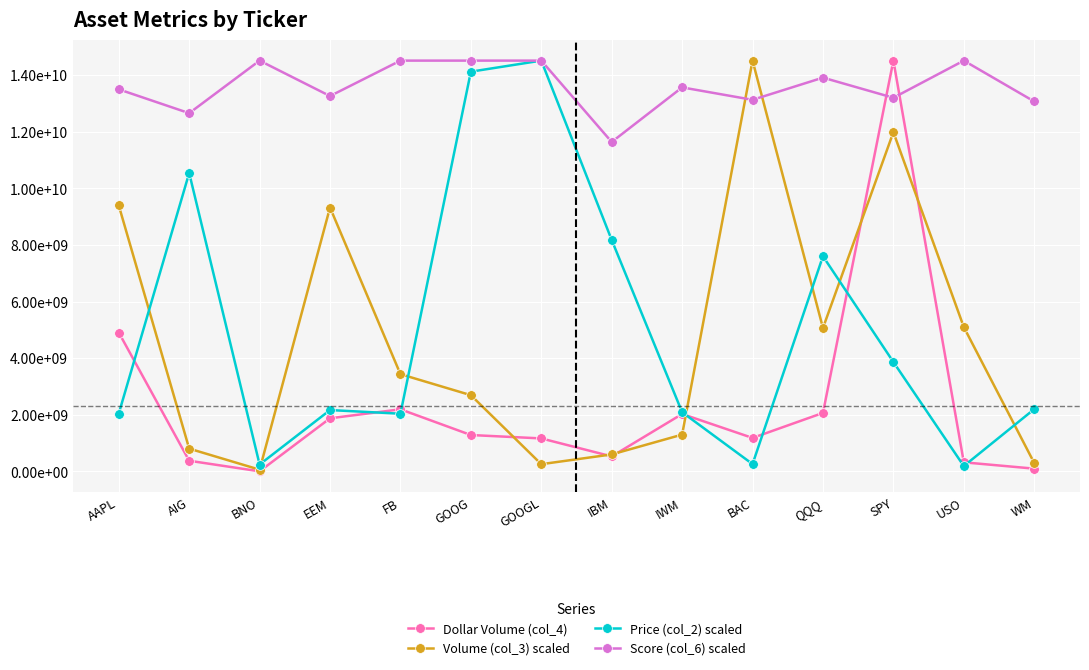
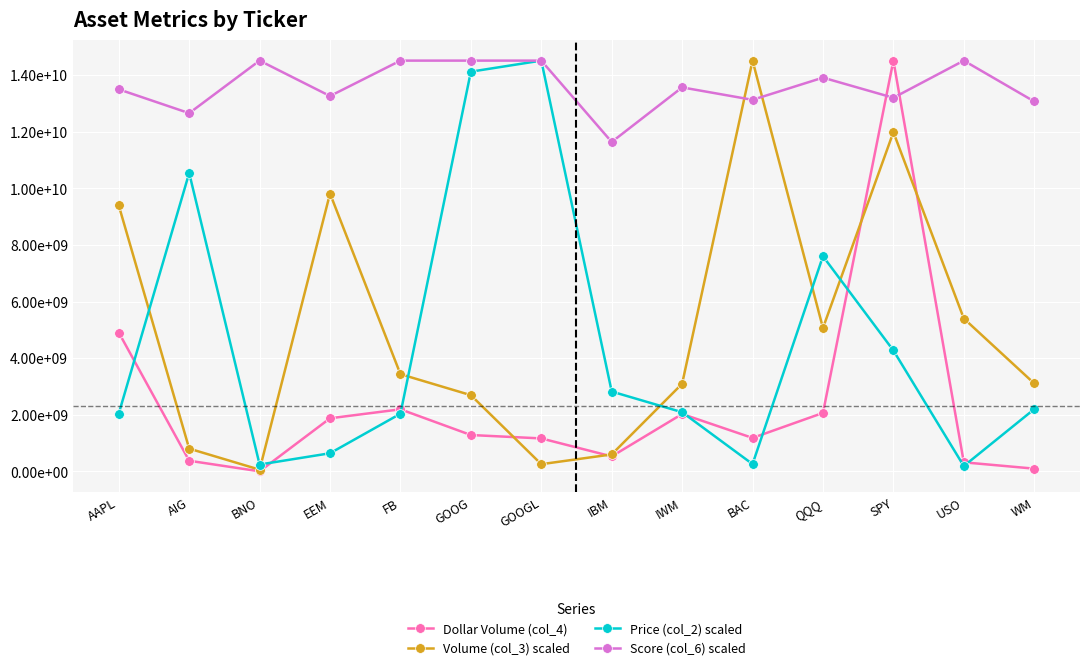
  {
    "Volume (col_3) scaled": {
      "AAPL": 9400000000,
      "AIG": 800000000,
-     "EEM": 9300000000,
+     "EEM": 9800000000,
      "FB": 3400000000,
      "GOOG": 2700000000,
      "GOOGL": 300000000,
-     "IWM": 1300000000,
+     "IWM": 3100000000,
      "BAC": 14500000000,
      "QQQ": 5100000000,
      "SPY": 12000000000,
-     "USO": 5100000000,
-     "WM": 300000000
+     "USO": 5400000000,
+     "WM": 3100000000
    },
    "Price (col_2) scaled": {
      "AAPL": 2000000000,
      "AIG": 10500000000,
      "BNO": 200000000,
-     "EEM": 2200000000,
+     "EEM": 600000000,
      "FB": 2000000000,
      "GOOG": 14100000000,
-     "IBM": 8200000000,
+     "IBM": 2800000000,
      "BAC": 300000000,
      "QQQ": 7600000000,
-     "SPY": 3900000000,
+     "SPY": 4300000000,
      "USO": 200000000,
      "WM": 2200000000
    }
  }
